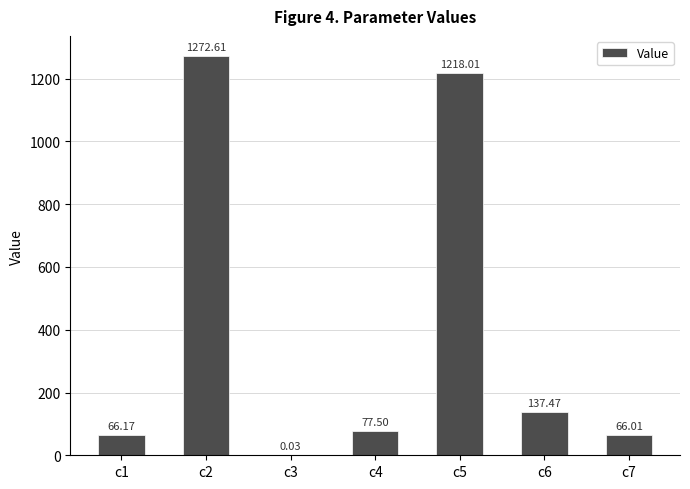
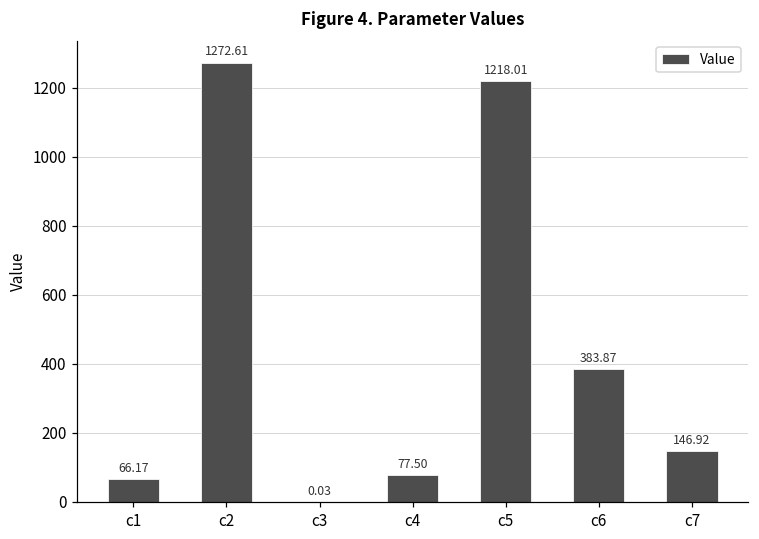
  {
    "c1": 66.17,
    "c2": 1272.61,
    "c3": 0.03,
    "c4": 77.50,
    "c5": 1218.01,
-   "c6": 137.47,
-   "c7": 66.01
+   "c6": 383.87,
+   "c7": 146.92
  }
